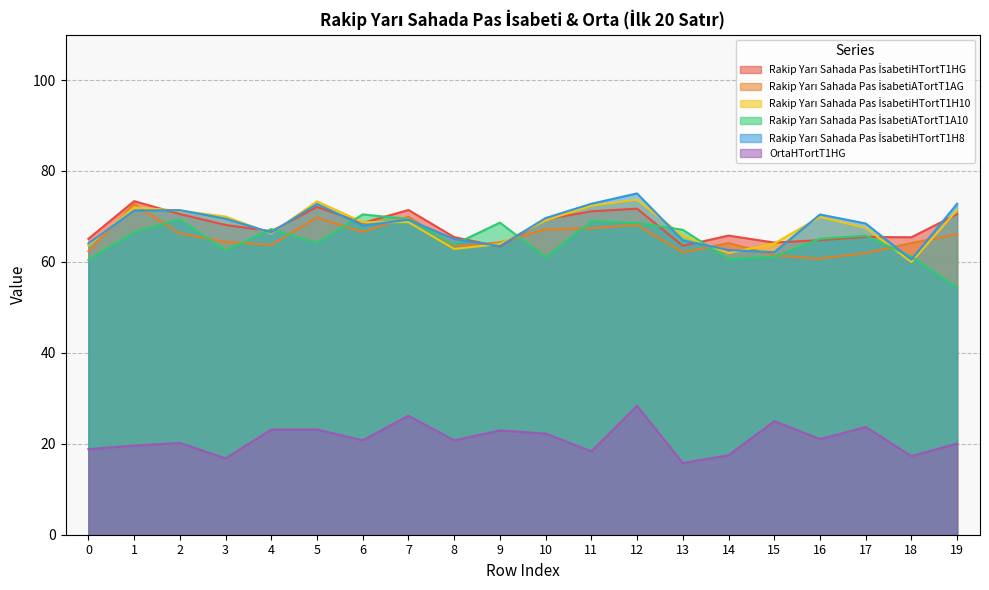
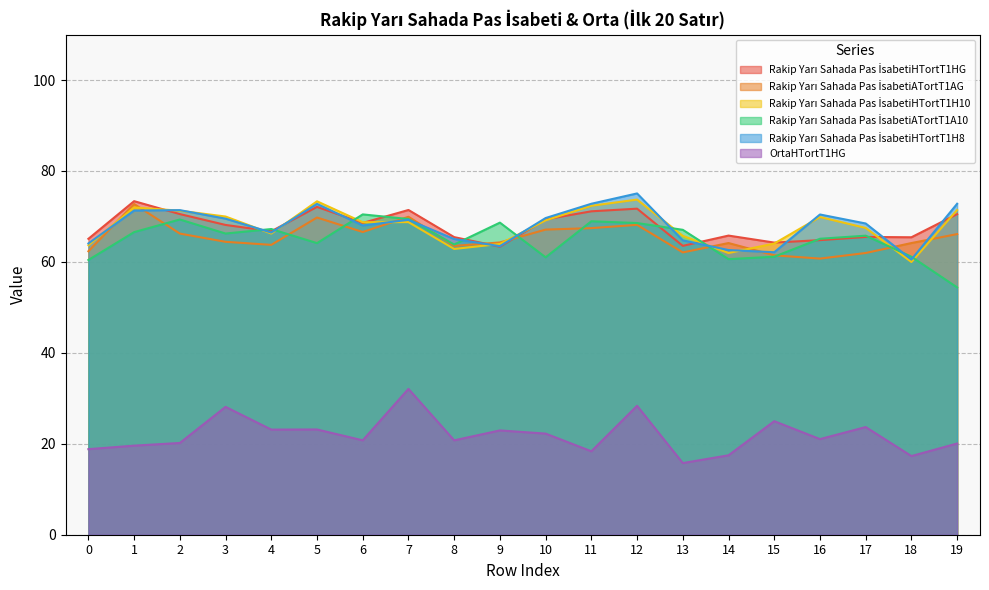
  {
    "Rakip Yarı Sahada Pas İsabetiATortT1A10": {
      "0": 60,
      "1": 67,
      "2": 69,
-     "3": 62,
+     "3": 66,
      "5": 64,
      "6": 70,
      "9": 69,
      "10": 61,
      "11": 69,
      "13": 67,
      "14": 61,
      "18": 61,
      "19": 54
    },
    "Rakip Yarı Sahada Pas İsabetiHTortT1H8": {
      "1": 71,
      "5": 73,
      "6": 68,
      "12": 75,
      "13": 65,
      "14": 63,
      "15": 62,
      "17": 68,
      "19": 73
    },
    "OrtaHTortT1HG": {
      "0": 19,
      "1": 20,
      "2": 20,
-     "3": 17,
+     "3": 28,
      "4": 23,
      "5": 23,
      "6": 21,
-     "7": 26,
+     "7": 32,
      "8": 21,
      "9": 23,
      "10": 22,
      "11": 18,
      "12": 28,
      "13": 16,
      "14": 17,
      "15": 25,
      "16": 21,
      "17": 24,
      "18": 17,
      "19": 20
    }
  }
